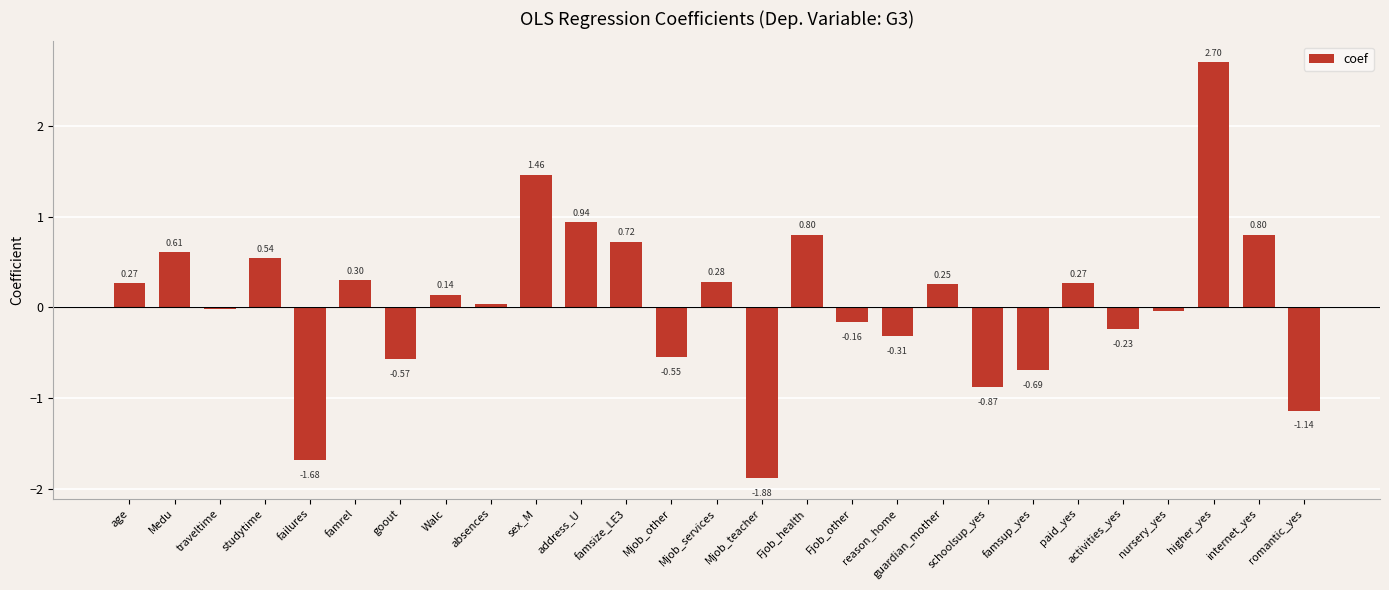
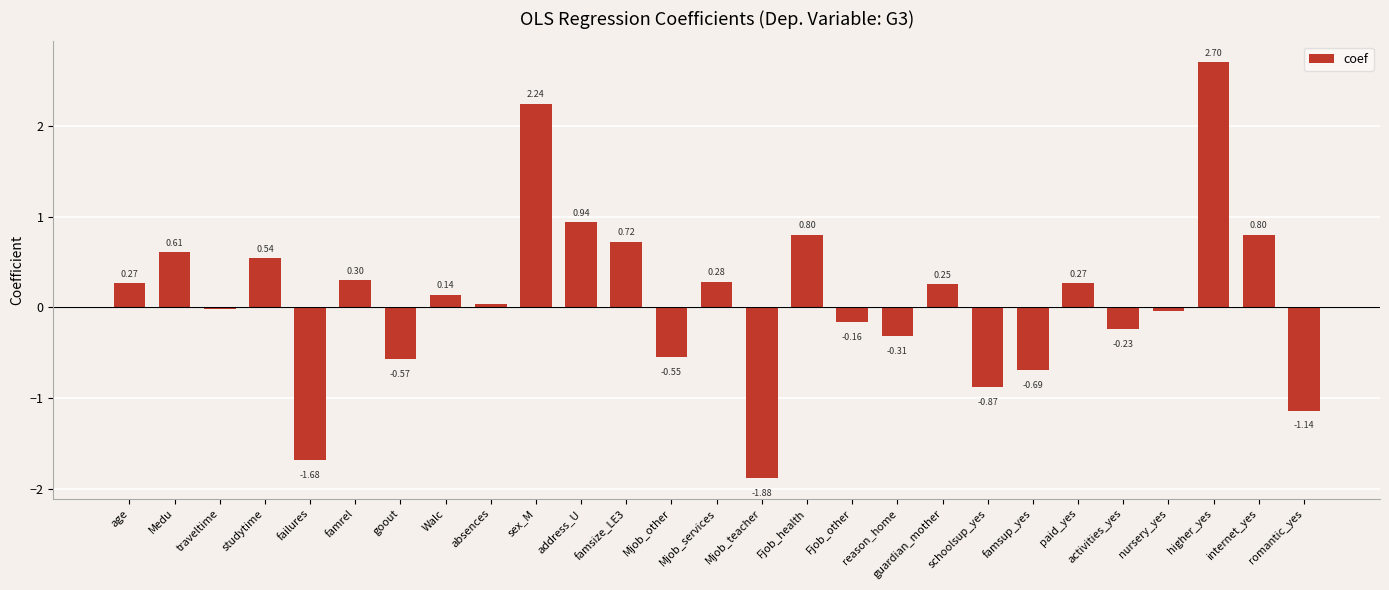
  {
    "age": 0.27,
    "Medu": 0.61,
    "studytime": 0.54,
    "failures": -1.68,
    "famrel": 0.30,
    "goout": -0.57,
    "Walc": 0.14,
-   "sex_M": 1.46,
+   "sex_M": 2.24,
    "address_U": 0.94,
    "famsize_LE3": 0.72,
    "Mjob_other": -0.55,
    "Mjob_services": 0.28,
    "Mjob_teacher": -1.88,
    "Fjob_health": 0.80,
    "Fjob_other": -0.16,
    "reason_home": -0.31,
    "guardian_mother": 0.25,
    "schoolsup_yes": -0.87,
    "famsup_yes": -0.69,
    "paid_yes": 0.27,
    "activities_yes": -0.23,
    "higher_yes": 2.70,
    "internet_yes": 0.80,
    "romantic_yes": -1.14
  }
